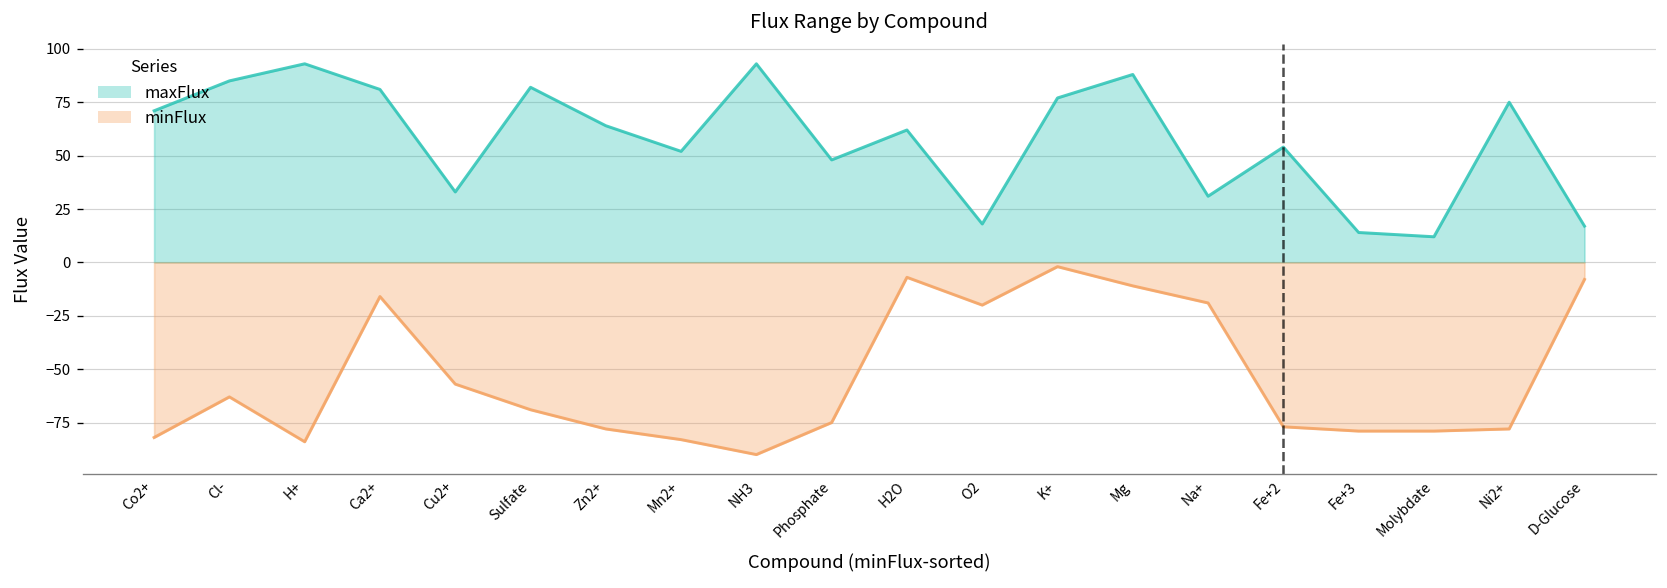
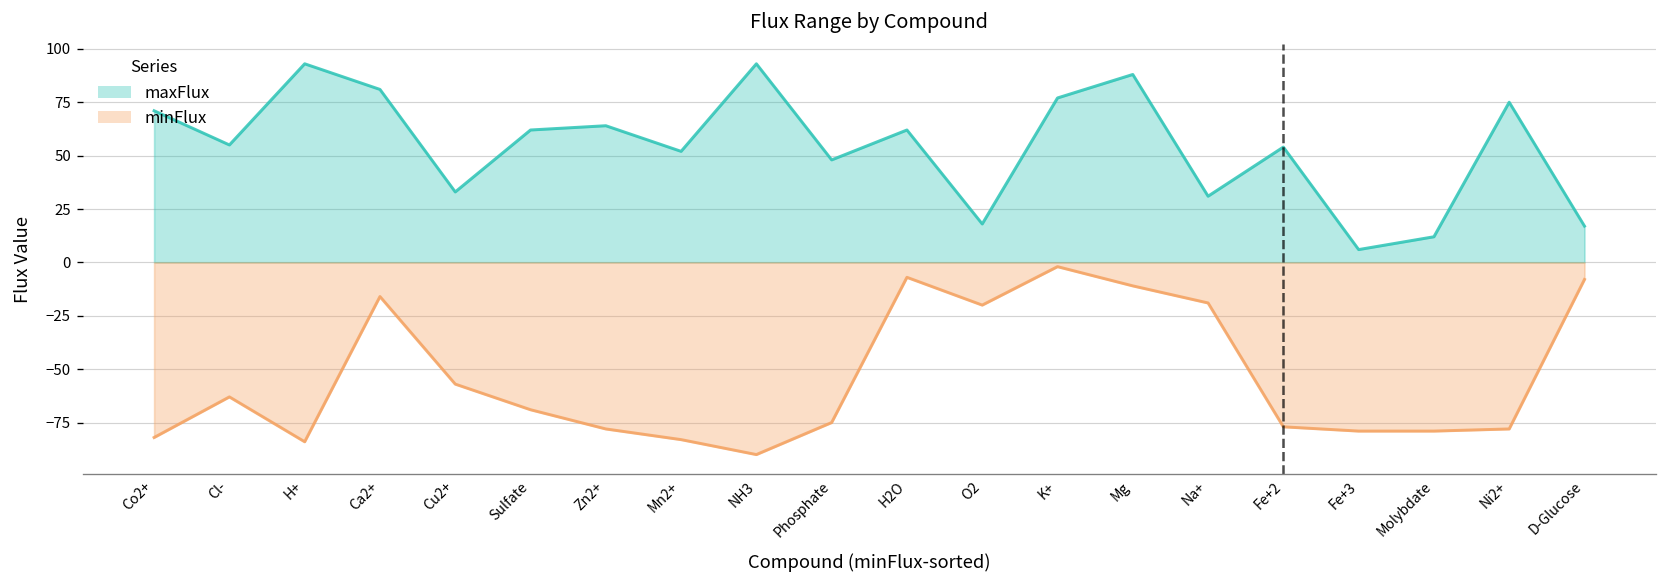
  {
    "maxFlux": {
      "Co2+": 71,
-     "Cl-": 85,
+     "Cl-": 55,
      "H+": 93,
      "Ca2+": 81,
      "Cu2+": 33,
-     "Sulfate": 82,
+     "Sulfate": 62,
      "Zn2+": 64,
      "Mn2+": 52,
      "NH3": 93,
      "Phosphate": 48,
      "H2O": 62,
      "O2": 18,
      "K+": 77,
      "Mg": 88,
      "Na+": 31,
      "Fe+2": 54,
-     "Fe+3": 14,
+     "Fe+3": 6,
      "Molybdate": 12,
      "Ni2+": 75,
      "D-Glucose": 17
    }
  }
